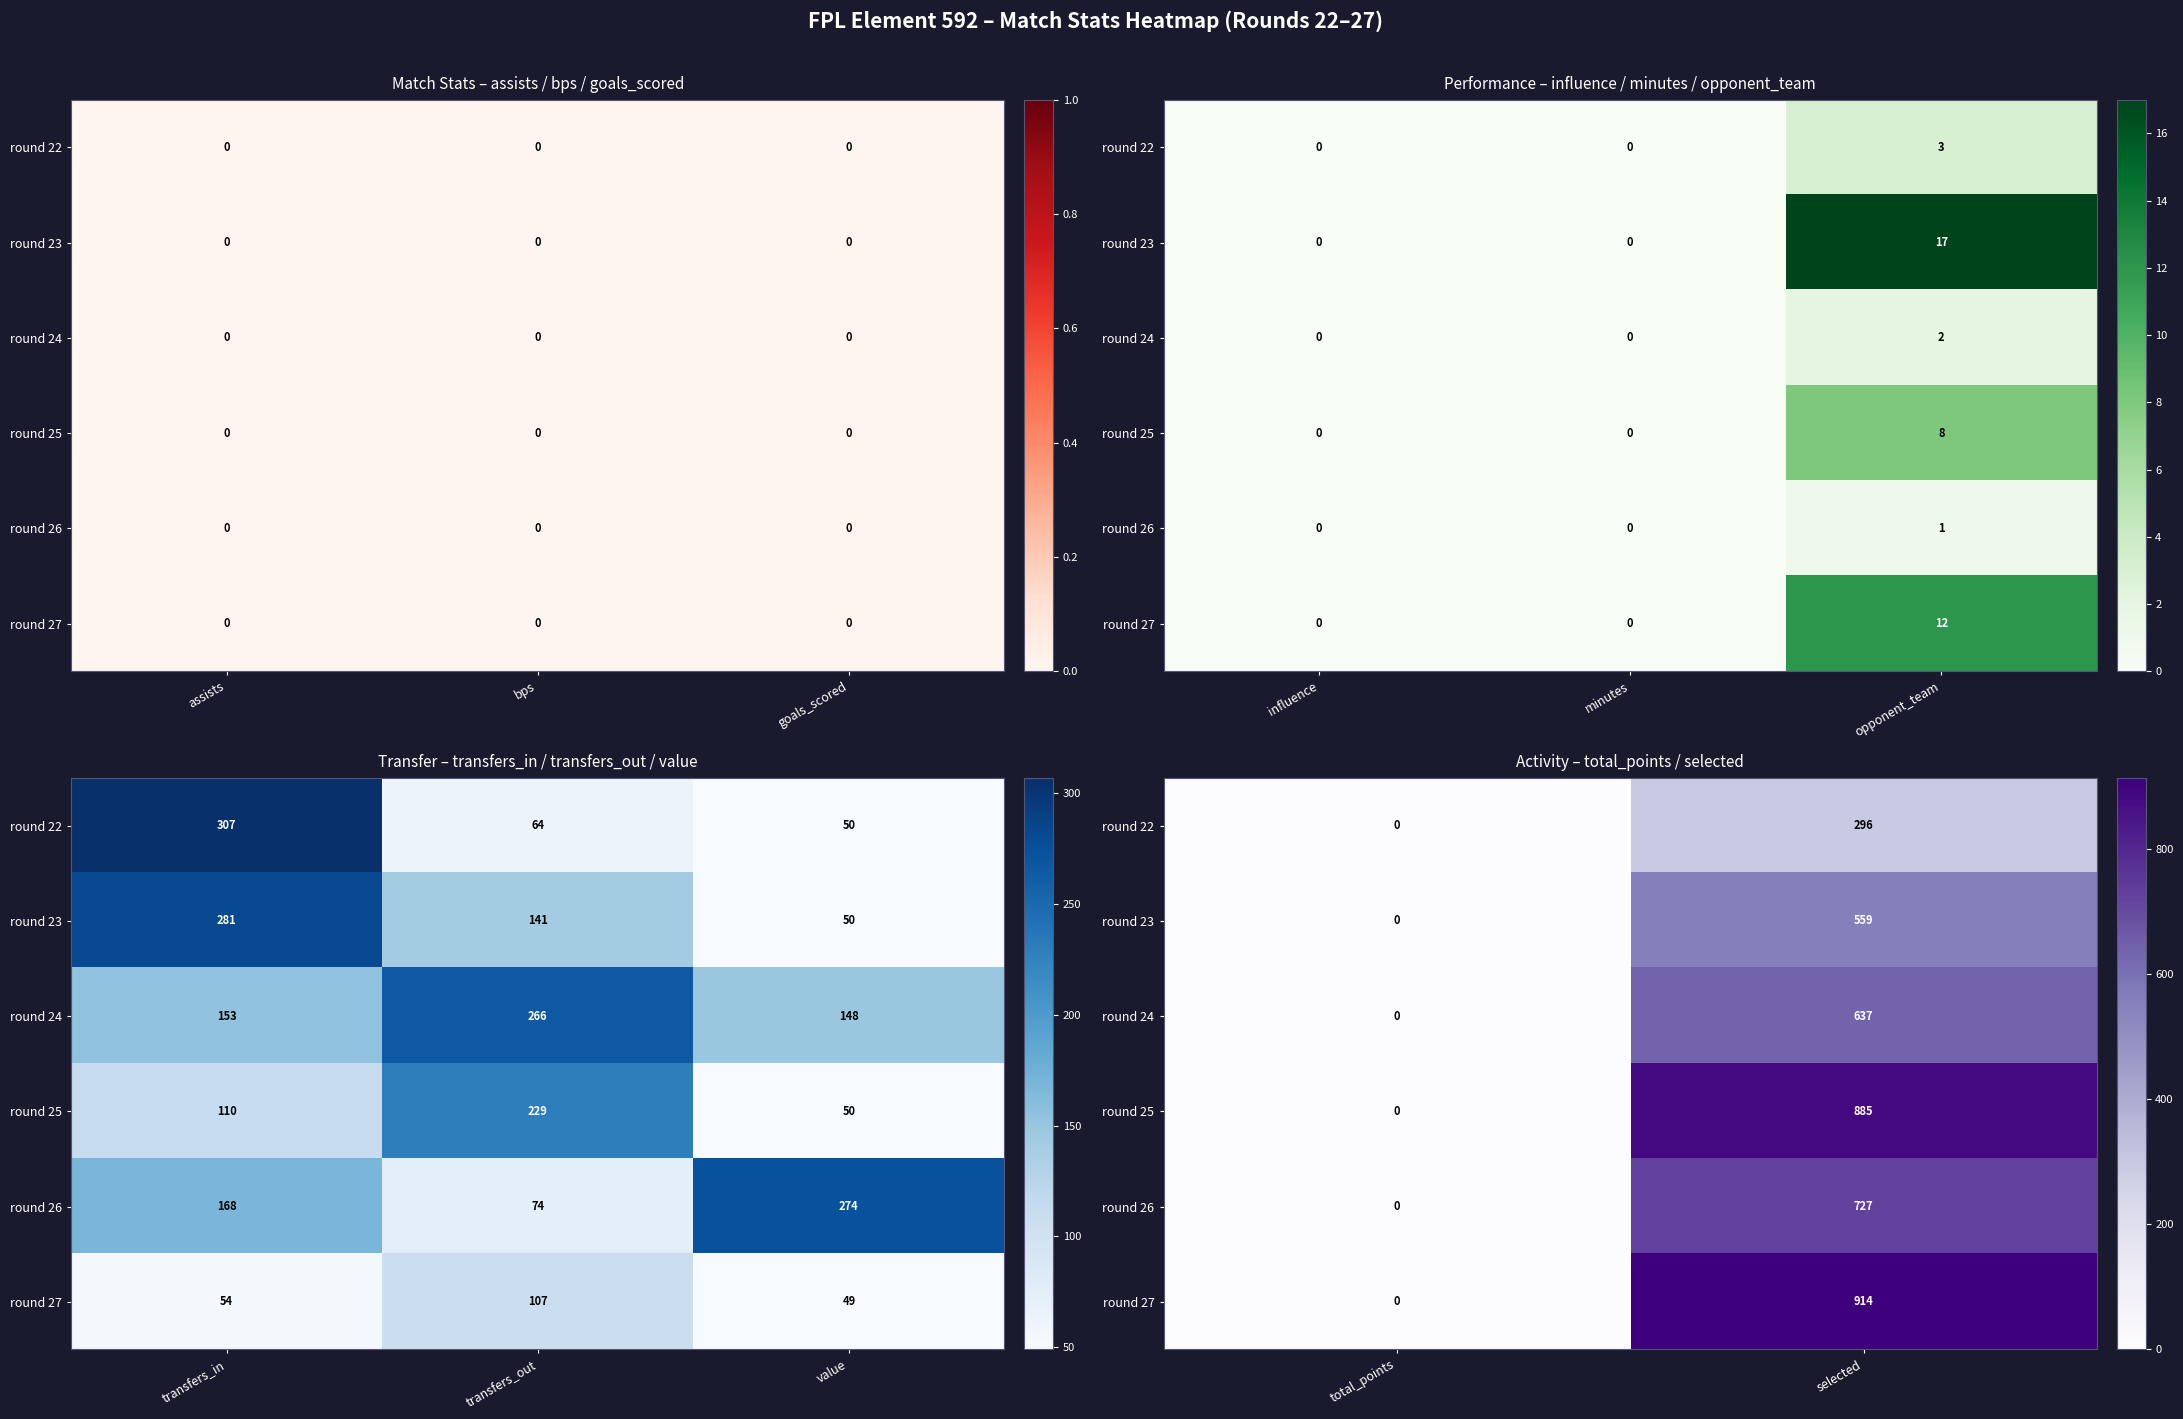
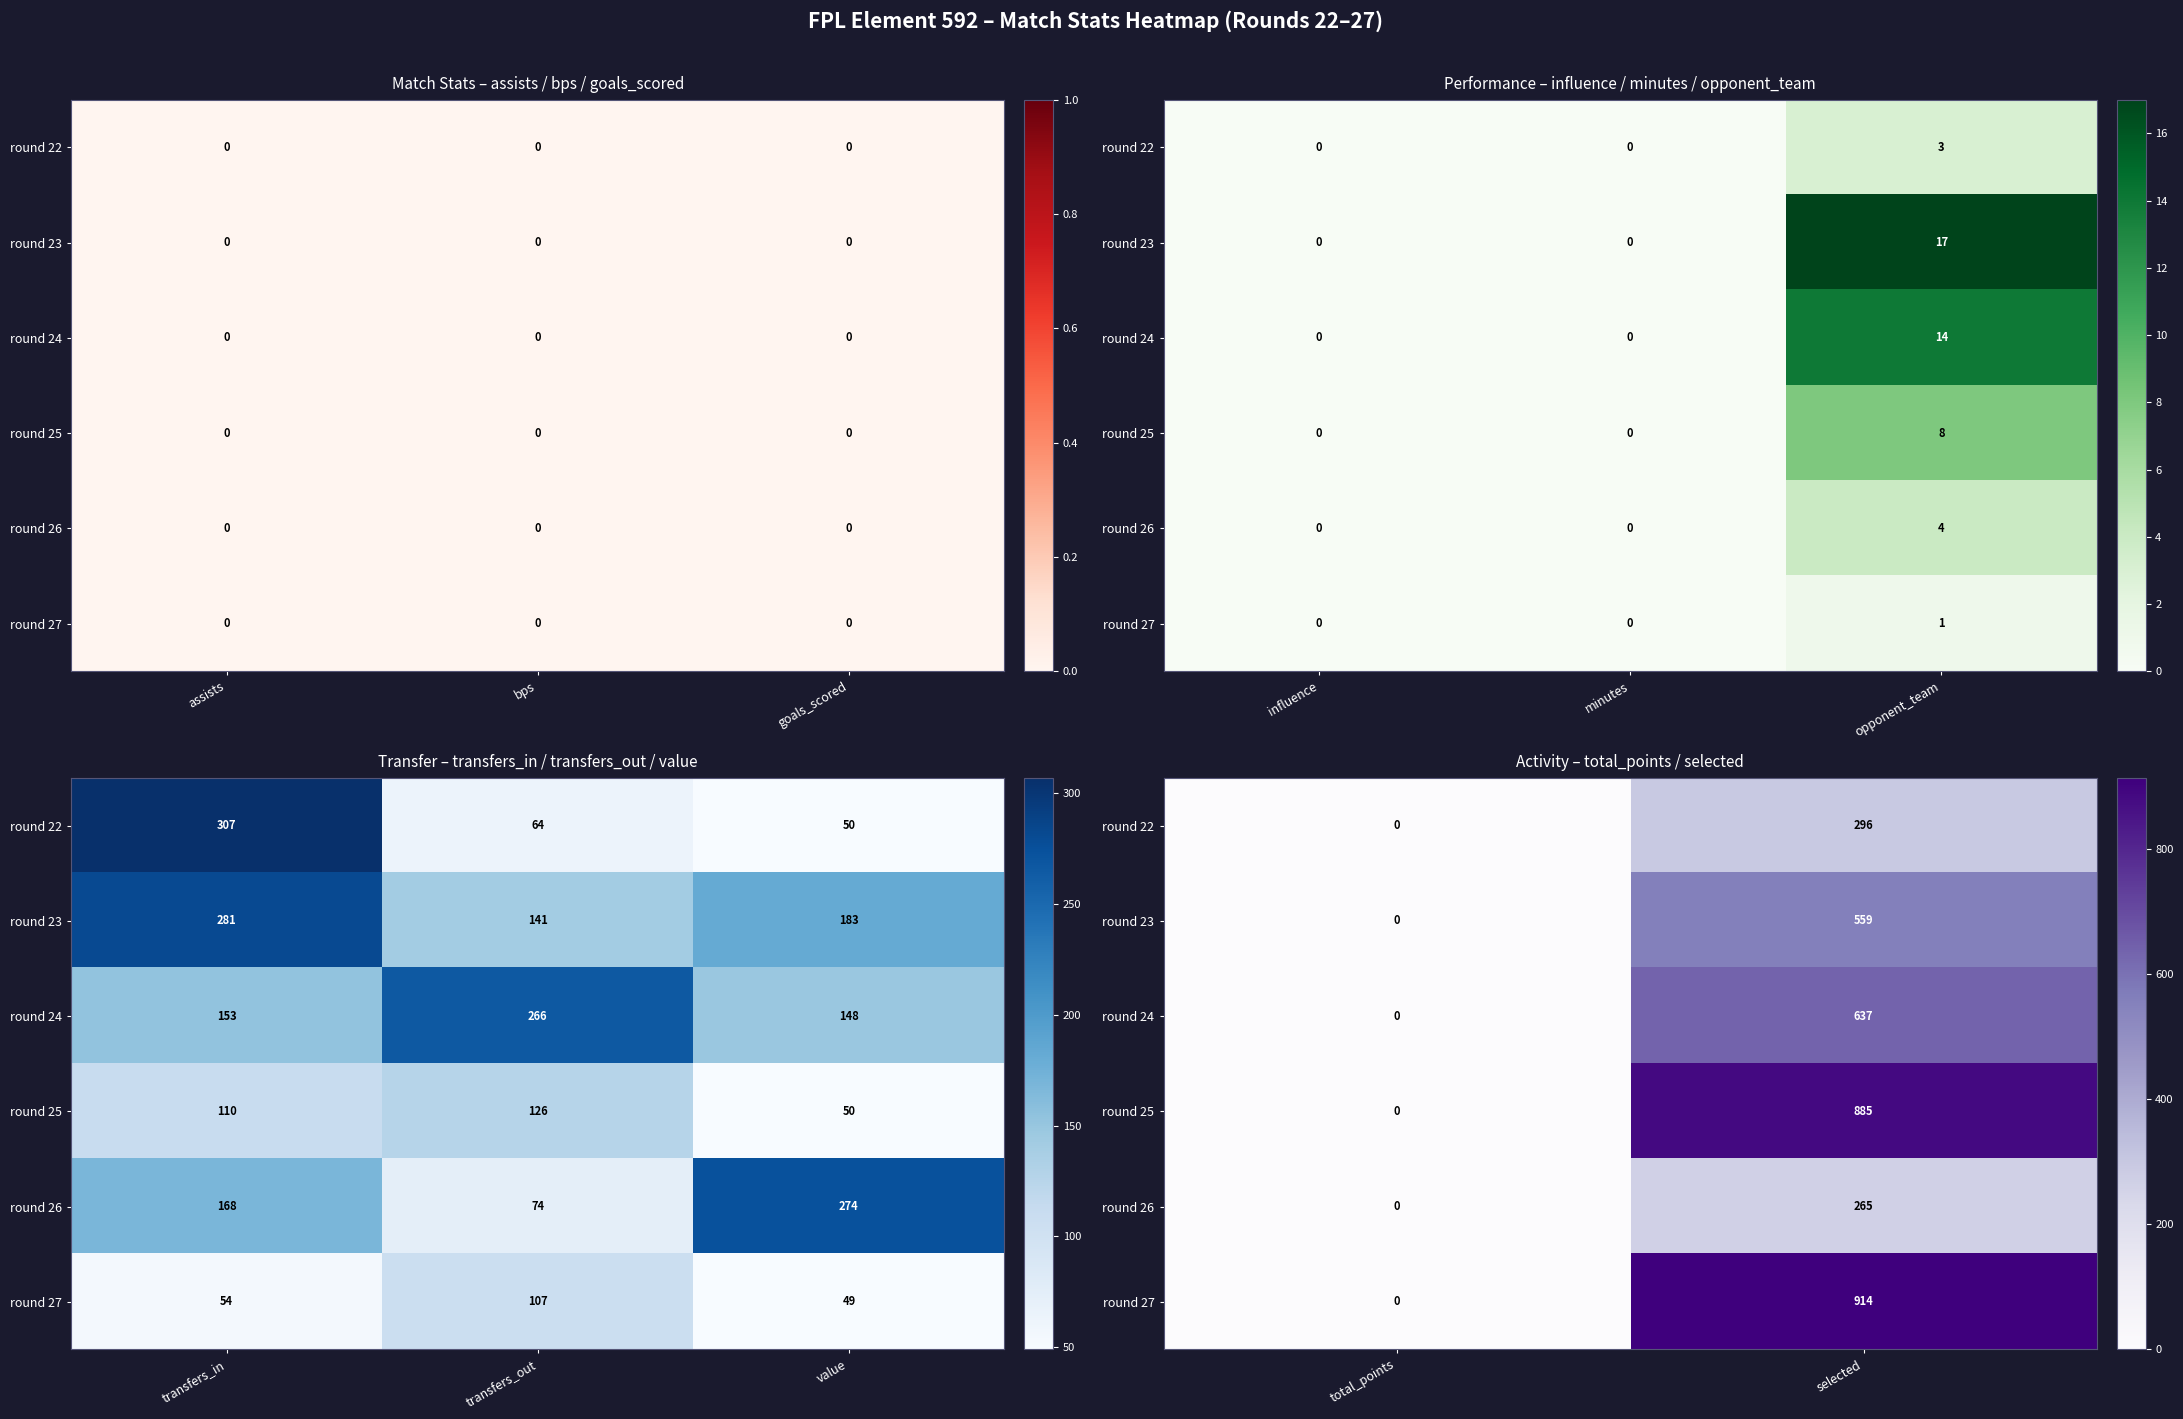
  {
    "Match Stats – assists / bps / goals_scored": {
      "round 22": {
        "assists": 0,
        "bps": 0,
        "goals_scored": 0
      },
      "round 23": {
        "assists": 0,
        "bps": 0,
        "goals_scored": 0
      },
      "round 24": {
        "assists": 0,
        "bps": 0,
        "goals_scored": 0
      },
      "round 25": {
        "assists": 0,
        "bps": 0,
        "goals_scored": 0
      },
      "round 26": {
        "assists": 0,
        "bps": 0,
        "goals_scored": 0
      },
      "round 27": {
        "assists": 0,
        "bps": 0,
        "goals_scored": 0
      }
    },
    "Performance – influence / minutes / opponent_team": {
      "round 22": {
        "influence": 0,
        "minutes": 0,
        "opponent_team": 3
      },
      "round 23": {
        "influence": 0,
        "minutes": 0,
        "opponent_team": 17
      },
      "round 24": {
        "influence": 0,
        "minutes": 0,
-       "opponent_team": 2
+       "opponent_team": 14
      },
      "round 25": {
        "influence": 0,
        "minutes": 0,
        "opponent_team": 8
      },
      "round 26": {
        "influence": 0,
        "minutes": 0,
-       "opponent_team": 1
+       "opponent_team": 4
      },
      "round 27": {
        "influence": 0,
        "minutes": 0,
-       "opponent_team": 12
+       "opponent_team": 1
      }
    },
    "Transfer – transfers_in / transfers_out / value": {
      "round 22": {
        "transfers_in": 307,
        "transfers_out": 64,
        "value": 50
      },
      "round 23": {
        "transfers_in": 281,
        "transfers_out": 141,
-       "value": 50
+       "value": 183
      },
      "round 24": {
        "transfers_in": 153,
        "transfers_out": 266,
        "value": 148
      },
      "round 25": {
        "transfers_in": 110,
-       "transfers_out": 229,
+       "transfers_out": 126,
        "value": 50
      },
      "round 26": {
        "transfers_in": 168,
        "transfers_out": 74,
        "value": 274
      },
      "round 27": {
        "transfers_in": 54,
        "transfers_out": 107,
        "value": 49
      }
    },
    "Activity – total_points / selected": {
      "round 22": {
        "total_points": 0,
        "selected": 296
      },
      "round 23": {
        "total_points": 0,
        "selected": 559
      },
      "round 24": {
        "total_points": 0,
        "selected": 637
      },
      "round 25": {
        "total_points": 0,
        "selected": 885
      },
      "round 26": {
        "total_points": 0,
-       "selected": 727
+       "selected": 265
      },
      "round 27": {
        "total_points": 0,
        "selected": 914
      }
    }
  }
